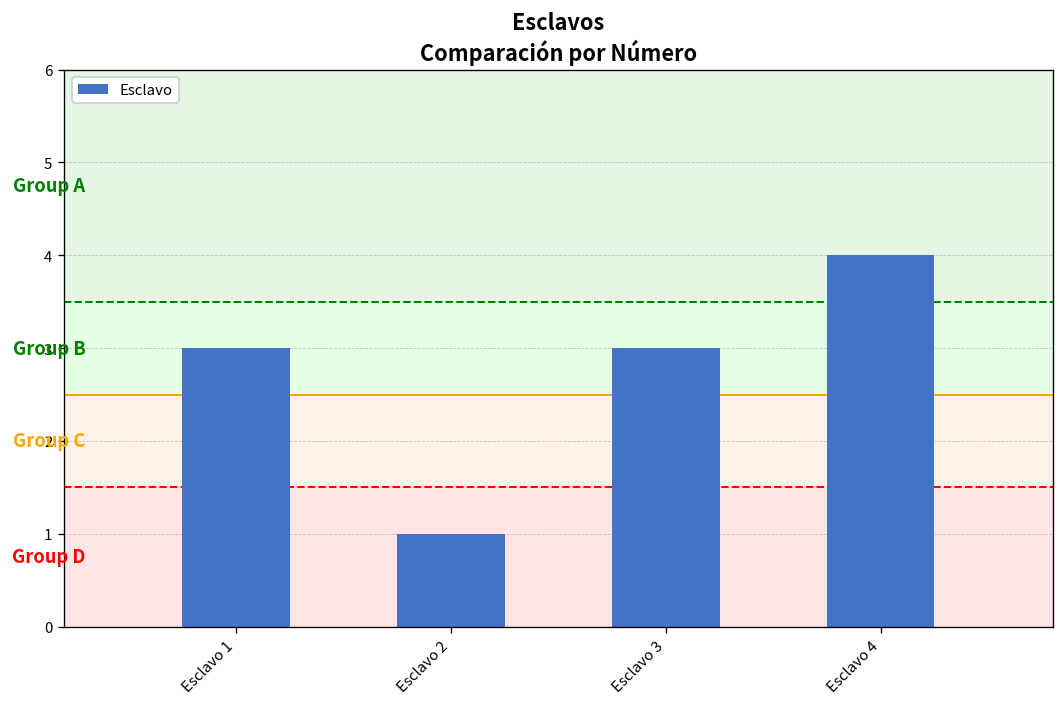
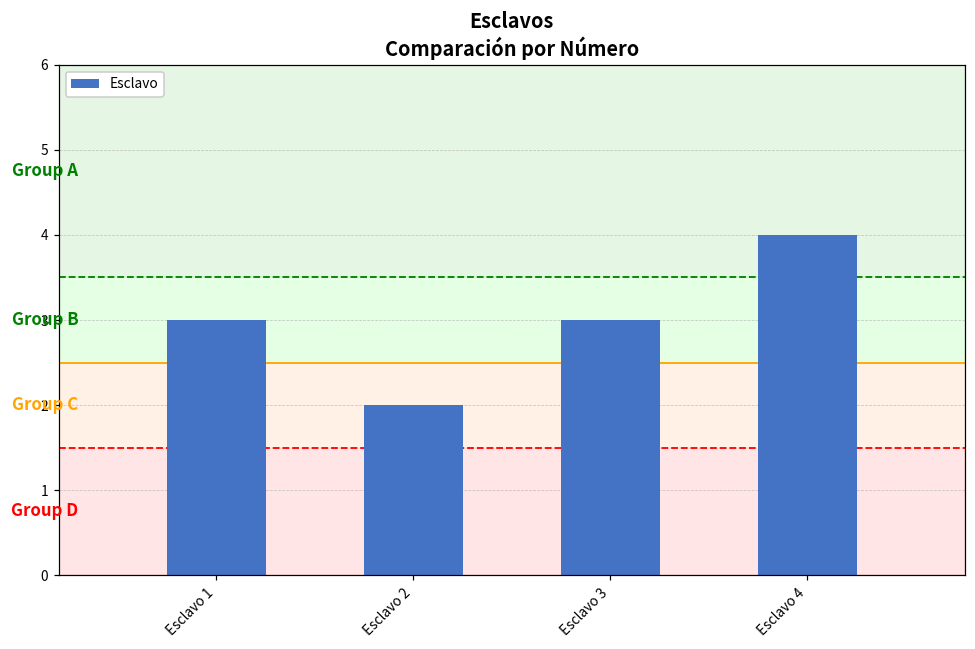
  {
    "Esclavo 1": 3,
-   "Esclavo 2": 1,
+   "Esclavo 2": 2,
    "Esclavo 3": 3,
    "Esclavo 4": 4
  }
